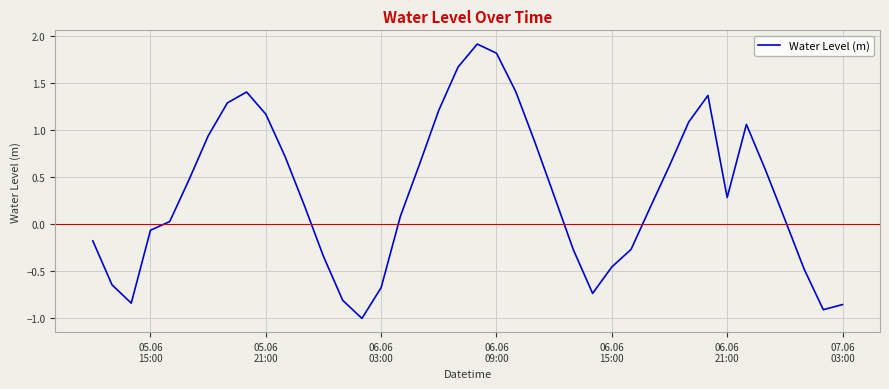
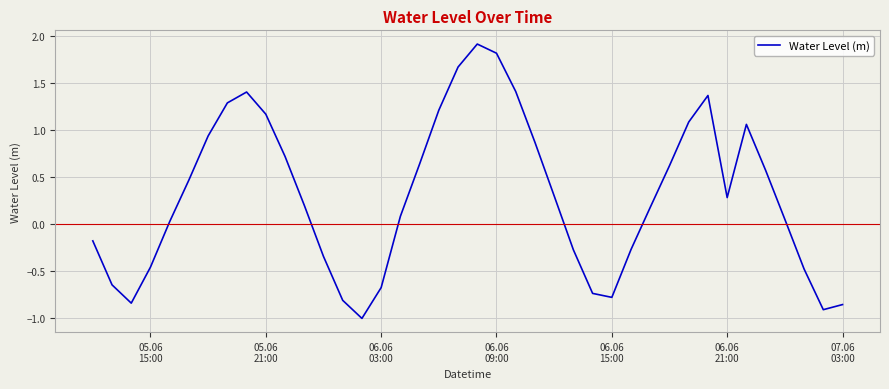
  {
-   "05.06 15:00": -0.1,
+   "05.06 15:00": -0.5,
    "05.06 21:00": 1.2,
    "06.06 03:00": -0.7,
    "06.06 09:00": 1.8,
-   "06.06 15:00": -0.5,
+   "06.06 15:00": -0.8,
    "06.06 21:00": 0.3,
    "07.06 03:00": -0.9
  }
